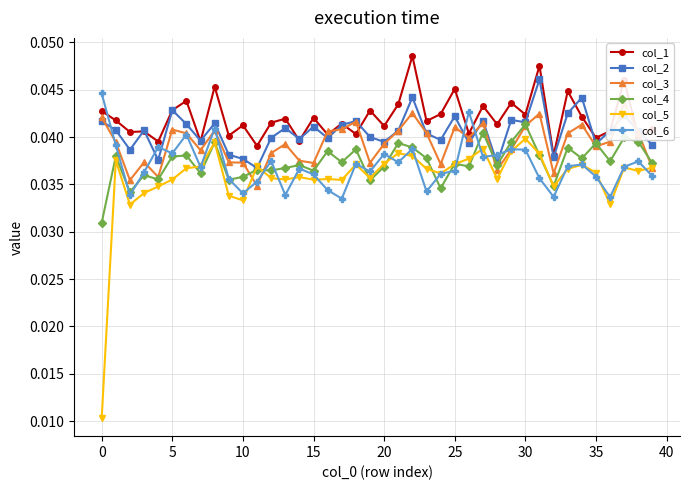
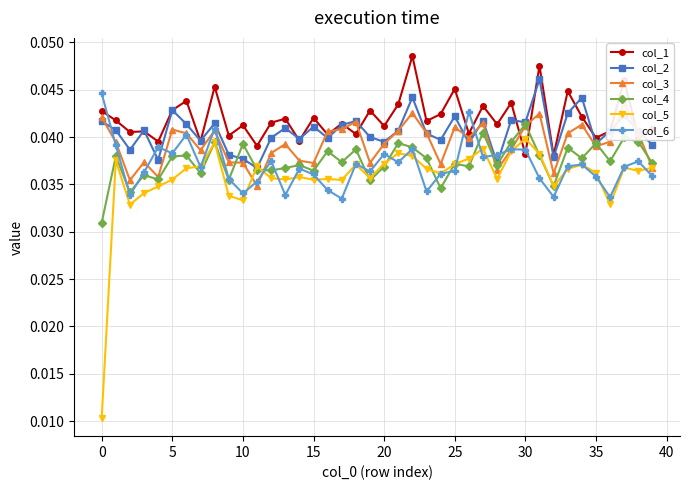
  {
    "col_1": {
      "0": 0.043,
      "10": 0.041,
      "15": 0.042,
      "20": 0.041,
      "25": 0.045,
-     "30": 0.042,
+     "30": 0.038,
      "35": 0.040
    },
    "col_3": {
      "0": 0.042,
      "5": 0.041,
      "10": 0.037,
      "15": 0.037,
      "25": 0.041,
      "35": 0.039
    },
    "col_4": {
      "0": 0.031,
      "5": 0.038,
-     "10": 0.036,
+     "10": 0.039,
      "15": 0.036,
      "20": 0.037
    },
    "col_5": {
      "0": 0.010,
      "5": 0.036,
      "10": 0.033,
      "15": 0.035,
      "20": 0.037,
      "30": 0.040,
      "35": 0.036
    }
  }
